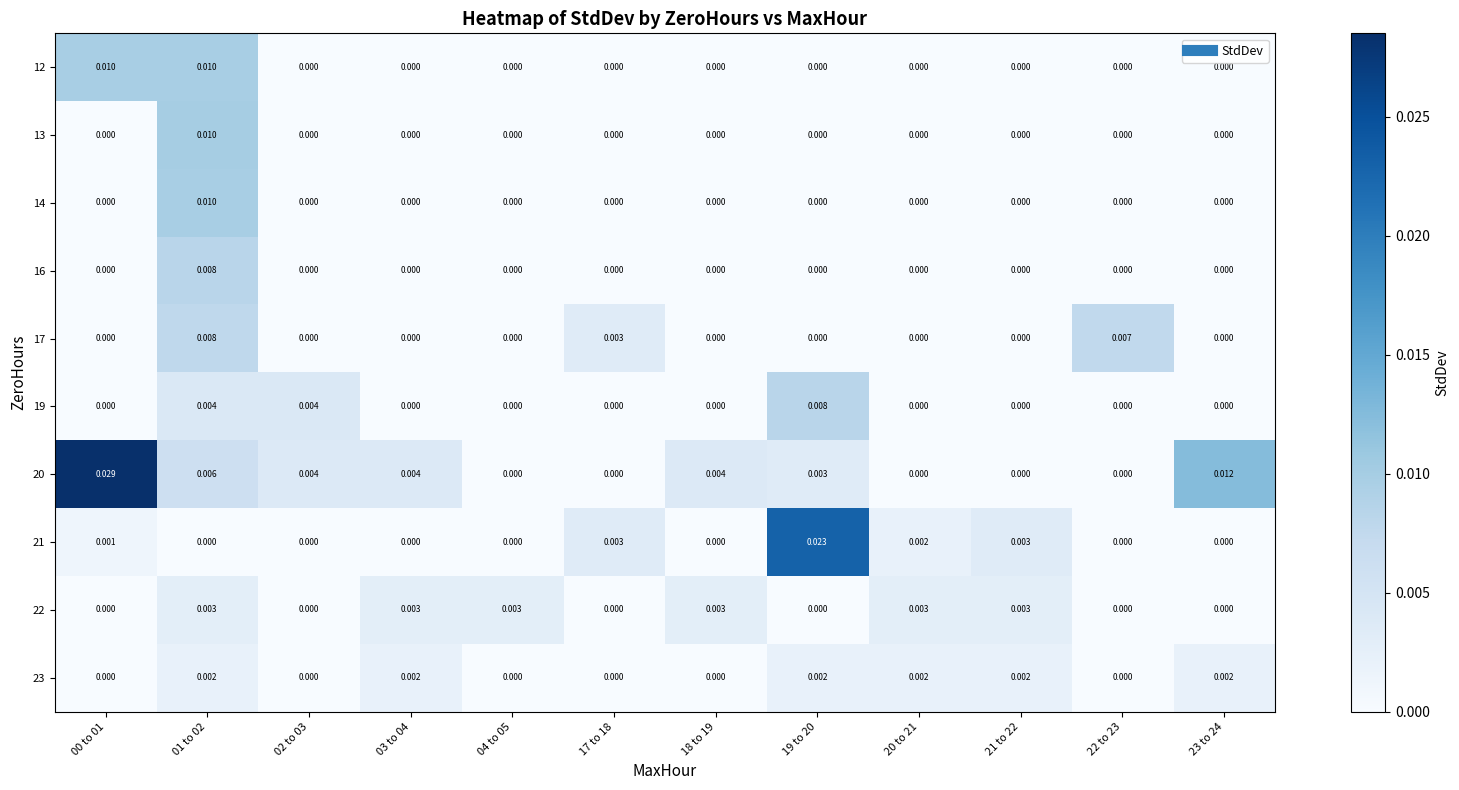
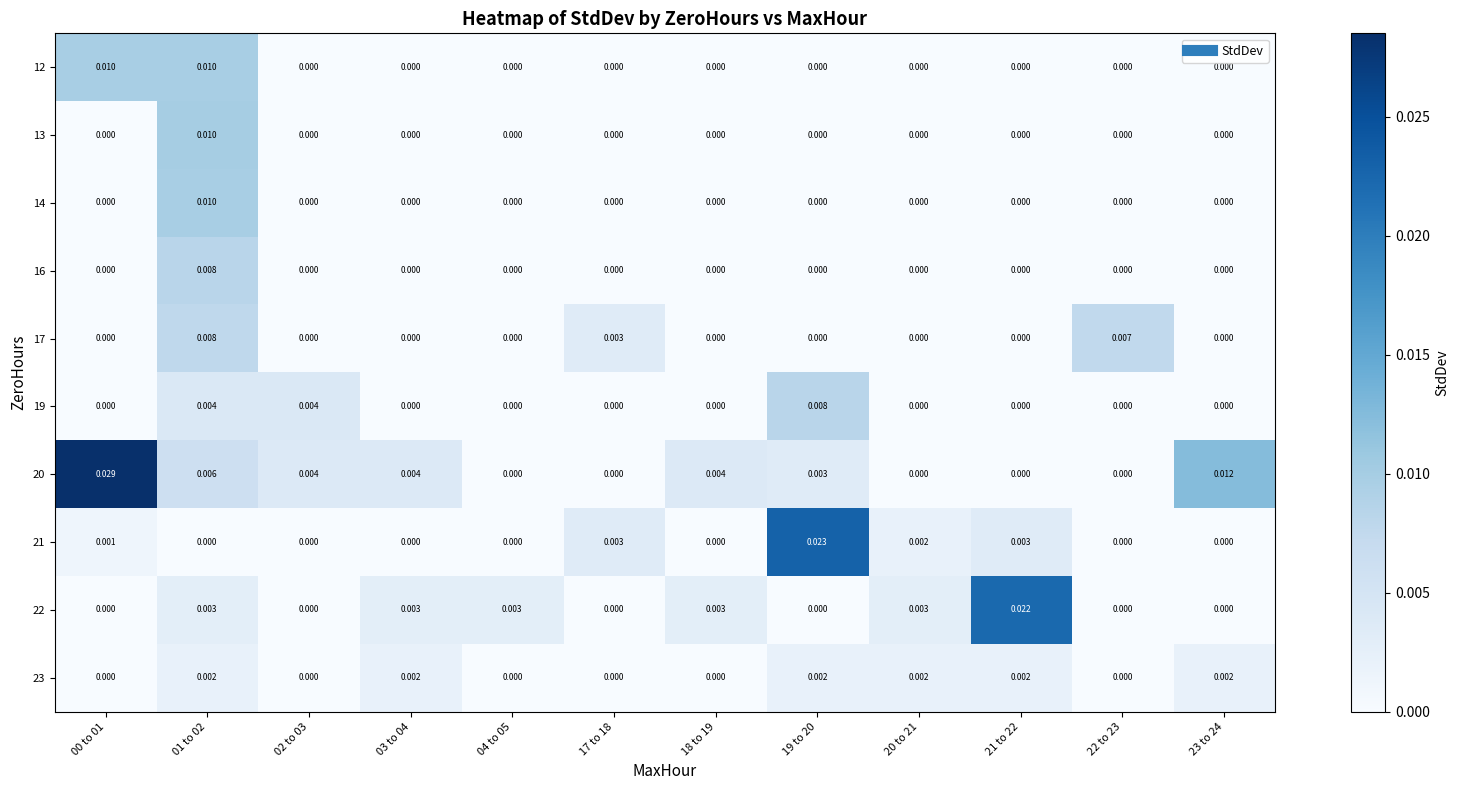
  {
    "12": {
      "00 to 01": 0.010,
      "01 to 02": 0.010,
      "02 to 03": 0.000,
      "03 to 04": 0.000,
      "04 to 05": 0.000,
      "17 to 18": 0.000,
      "18 to 19": 0.000,
      "19 to 20": 0.000,
      "20 to 21": 0.000,
      "21 to 22": 0.000,
      "22 to 23": 0.000,
      "23 to 24": 0.000
    },
    "13": {
      "00 to 01": 0.000,
      "01 to 02": 0.010,
      "02 to 03": 0.000,
      "03 to 04": 0.000,
      "04 to 05": 0.000,
      "17 to 18": 0.000,
      "18 to 19": 0.000,
      "19 to 20": 0.000,
      "20 to 21": 0.000,
      "21 to 22": 0.000,
      "22 to 23": 0.000,
      "23 to 24": 0.000
    },
    "14": {
      "00 to 01": 0.000,
      "01 to 02": 0.010,
      "02 to 03": 0.000,
      "03 to 04": 0.000,
      "04 to 05": 0.000,
      "17 to 18": 0.000,
      "18 to 19": 0.000,
      "19 to 20": 0.000,
      "20 to 21": 0.000,
      "21 to 22": 0.000,
      "22 to 23": 0.000,
      "23 to 24": 0.000
    },
    "16": {
      "00 to 01": 0.000,
      "01 to 02": 0.008,
      "02 to 03": 0.000,
      "03 to 04": 0.000,
      "04 to 05": 0.000,
      "17 to 18": 0.000,
      "18 to 19": 0.000,
      "19 to 20": 0.000,
      "20 to 21": 0.000,
      "21 to 22": 0.000,
      "22 to 23": 0.000,
      "23 to 24": 0.000
    },
    "17": {
      "00 to 01": 0.000,
      "01 to 02": 0.008,
      "02 to 03": 0.000,
      "03 to 04": 0.000,
      "04 to 05": 0.000,
      "17 to 18": 0.003,
      "18 to 19": 0.000,
      "19 to 20": 0.000,
      "20 to 21": 0.000,
      "21 to 22": 0.000,
      "22 to 23": 0.007,
      "23 to 24": 0.000
    },
    "19": {
      "00 to 01": 0.000,
      "01 to 02": 0.004,
      "02 to 03": 0.004,
      "03 to 04": 0.000,
      "04 to 05": 0.000,
      "17 to 18": 0.000,
      "18 to 19": 0.000,
      "19 to 20": 0.008,
      "20 to 21": 0.000,
      "21 to 22": 0.000,
      "22 to 23": 0.000,
      "23 to 24": 0.000
    },
    "20": {
      "00 to 01": 0.029,
      "01 to 02": 0.006,
      "02 to 03": 0.004,
      "03 to 04": 0.004,
      "04 to 05": 0.000,
      "17 to 18": 0.000,
      "18 to 19": 0.004,
      "19 to 20": 0.003,
      "20 to 21": 0.000,
      "21 to 22": 0.000,
      "22 to 23": 0.000,
      "23 to 24": 0.012
    },
    "21": {
      "00 to 01": 0.001,
      "01 to 02": 0.000,
      "02 to 03": 0.000,
      "03 to 04": 0.000,
      "04 to 05": 0.000,
      "17 to 18": 0.003,
      "18 to 19": 0.000,
      "19 to 20": 0.023,
      "20 to 21": 0.002,
      "21 to 22": 0.003,
      "22 to 23": 0.000,
      "23 to 24": 0.000
    },
    "22": {
      "00 to 01": 0.000,
      "01 to 02": 0.003,
      "02 to 03": 0.000,
      "03 to 04": 0.003,
      "04 to 05": 0.003,
      "17 to 18": 0.000,
      "18 to 19": 0.003,
      "19 to 20": 0.000,
      "20 to 21": 0.003,
-     "21 to 22": 0.003,
+     "21 to 22": 0.022,
      "22 to 23": 0.000,
      "23 to 24": 0.000
    },
    "23": {
      "00 to 01": 0.000,
      "01 to 02": 0.002,
      "02 to 03": 0.000,
      "03 to 04": 0.002,
      "04 to 05": 0.000,
      "17 to 18": 0.000,
      "18 to 19": 0.000,
      "19 to 20": 0.002,
      "20 to 21": 0.002,
      "21 to 22": 0.002,
      "22 to 23": 0.000,
      "23 to 24": 0.002
    }
  }
